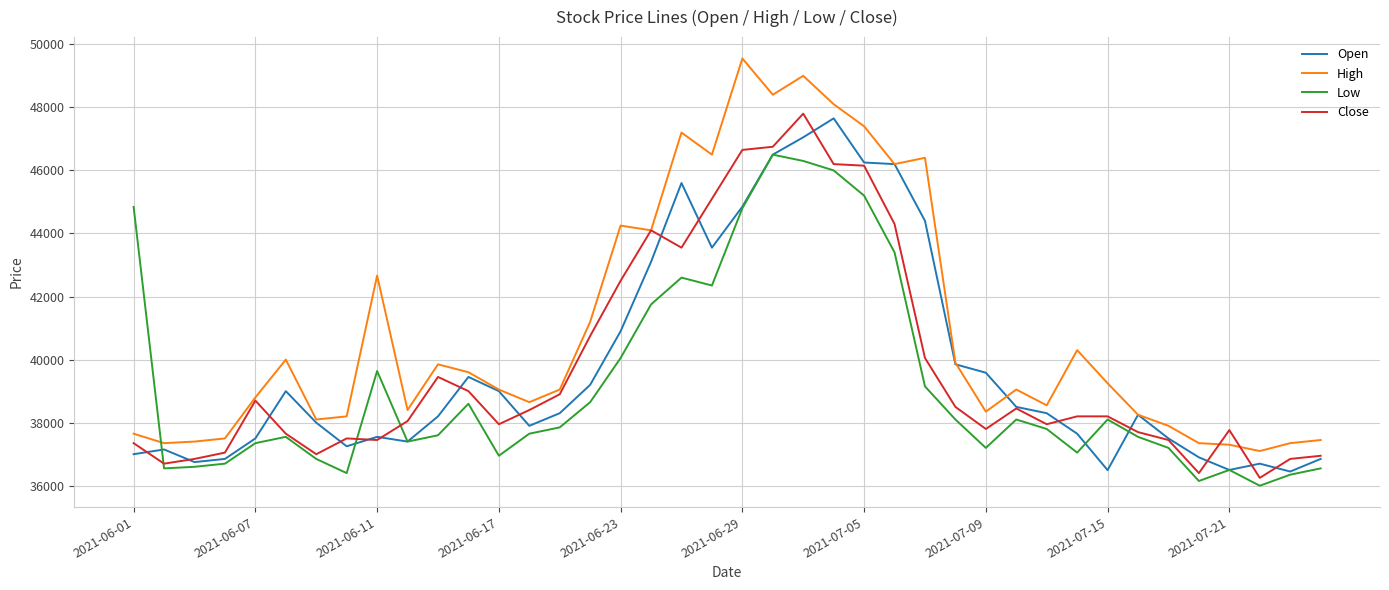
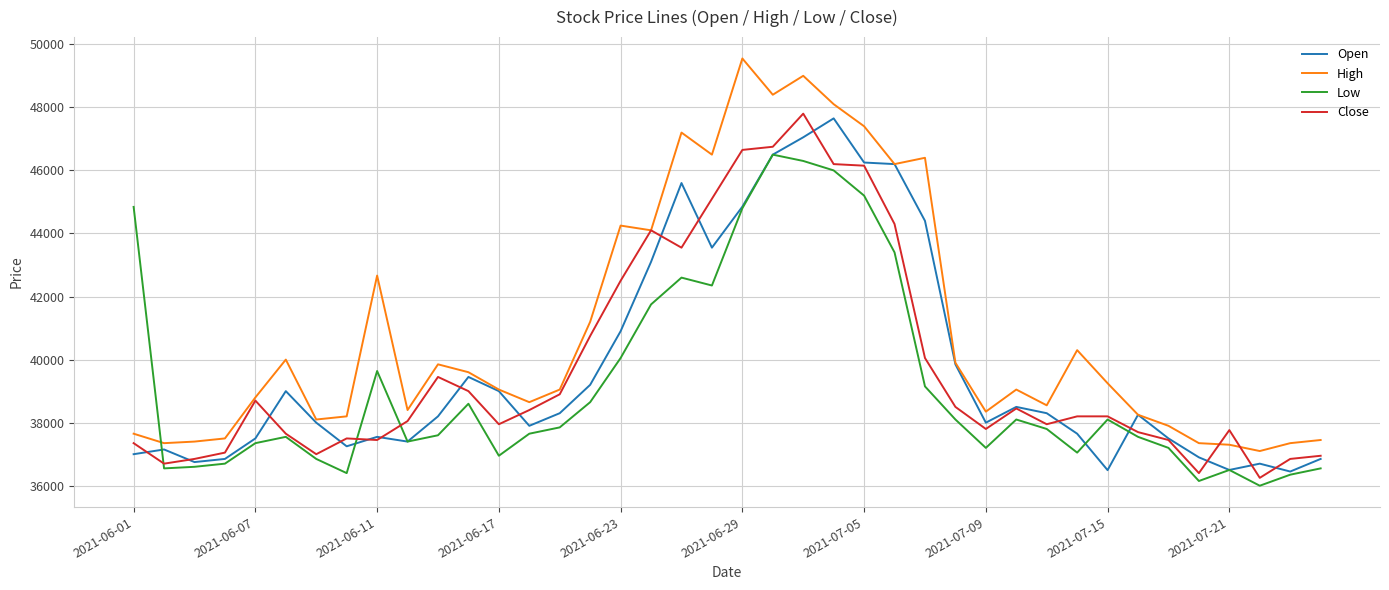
  {
    "Open": {
      "2021-06-01": 37000,
      "2021-06-07": 37500,
      "2021-06-11": 37600,
      "2021-06-23": 40900,
      "2021-07-05": 46300,
-     "2021-07-09": 39600,
+     "2021-07-09": 38000,
      "2021-07-15": 36500
    },
    "High": {
      "2021-06-01": 37700,
      "2021-06-07": 38800,
      "2021-06-11": 42700,
      "2021-06-23": 44300,
      "2021-06-29": 49600,
      "2021-07-05": 47400,
      "2021-07-09": 38400,
      "2021-07-15": 39300,
      "2021-07-21": 37300
    },
    "Low": {
      "2021-06-01": 44800,
      "2021-06-07": 37400,
      "2021-06-11": 39600,
      "2021-06-17": 37000,
      "2021-06-23": 40100,
      "2021-07-05": 45200,
      "2021-07-09": 37200,
      "2021-07-15": 38100
    },
    "Close": {
      "2021-06-01": 37400,
      "2021-06-07": 38700,
      "2021-06-11": 37500,
      "2021-06-17": 38000,
      "2021-06-23": 42500,
      "2021-06-29": 46700,
      "2021-07-05": 46200,
      "2021-07-09": 37800,
      "2021-07-15": 38200,
      "2021-07-21": 37800
    }
  }
